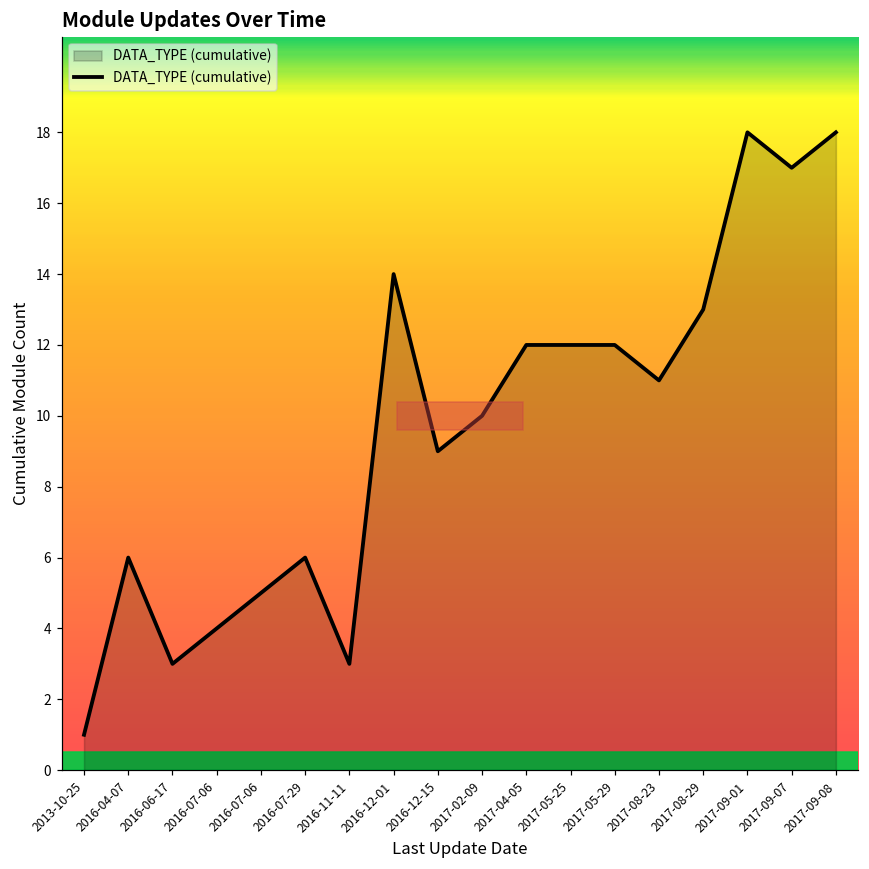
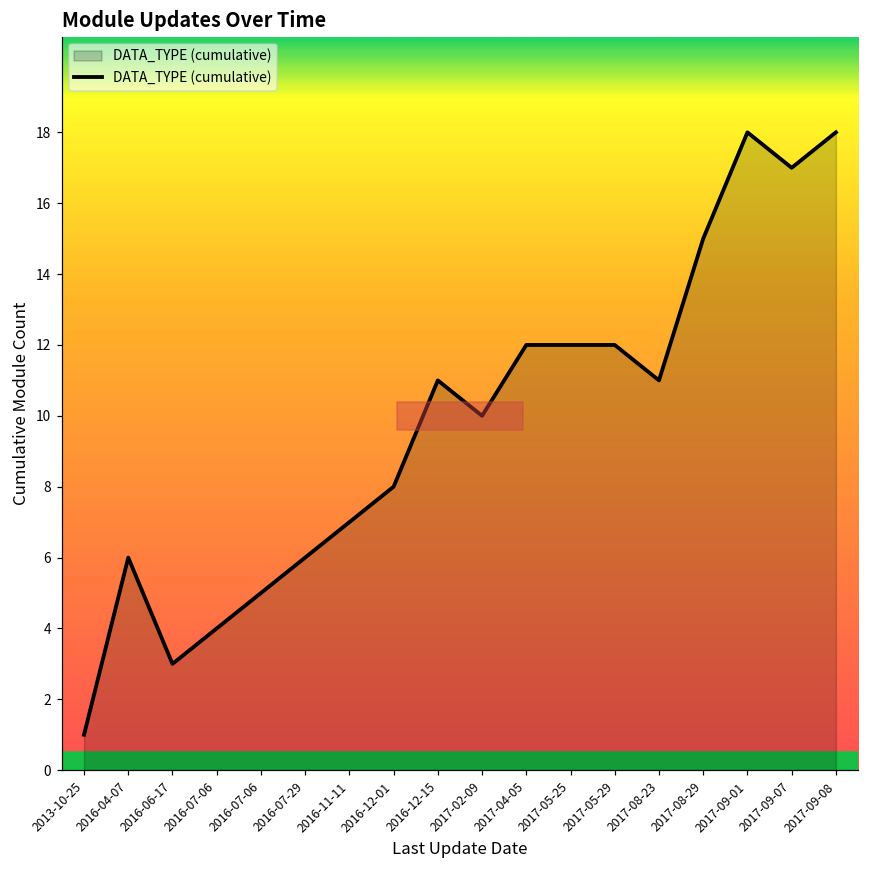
  {
    "2013-10-25": 1,
    "2016-04-07": 6,
    "2016-06-17": 3,
    "2016-07-29": 6,
-   "2016-11-11": 3,
-   "2016-12-01": 14,
-   "2016-12-15": 9,
+   "2016-11-11": 7,
+   "2016-12-01": 8,
+   "2016-12-15": 11,
    "2017-02-09": 10,
    "2017-04-05": 12,
    "2017-05-25": 12,
    "2017-05-29": 12,
    "2017-08-23": 11,
-   "2017-08-29": 13,
+   "2017-08-29": 15,
    "2017-09-01": 18,
    "2017-09-07": 17,
    "2017-09-08": 18
  }
